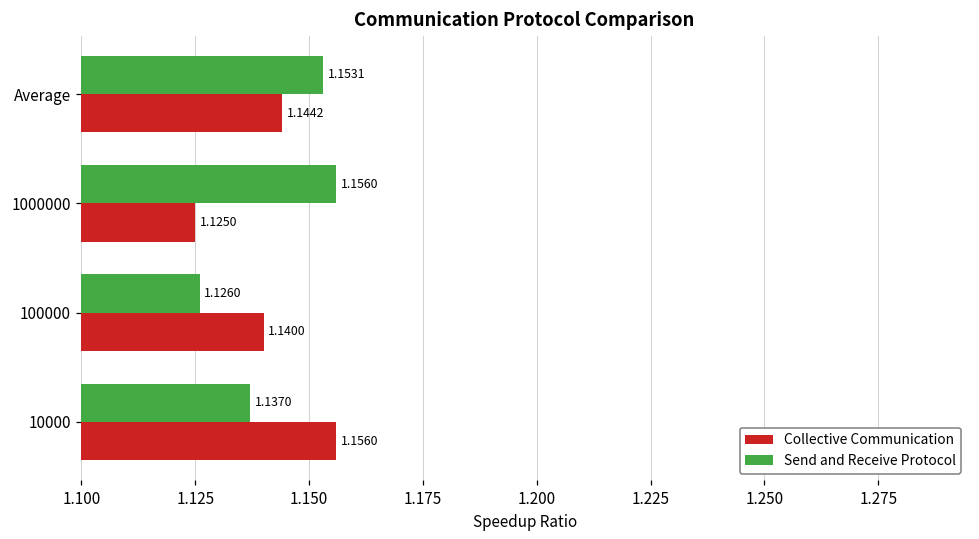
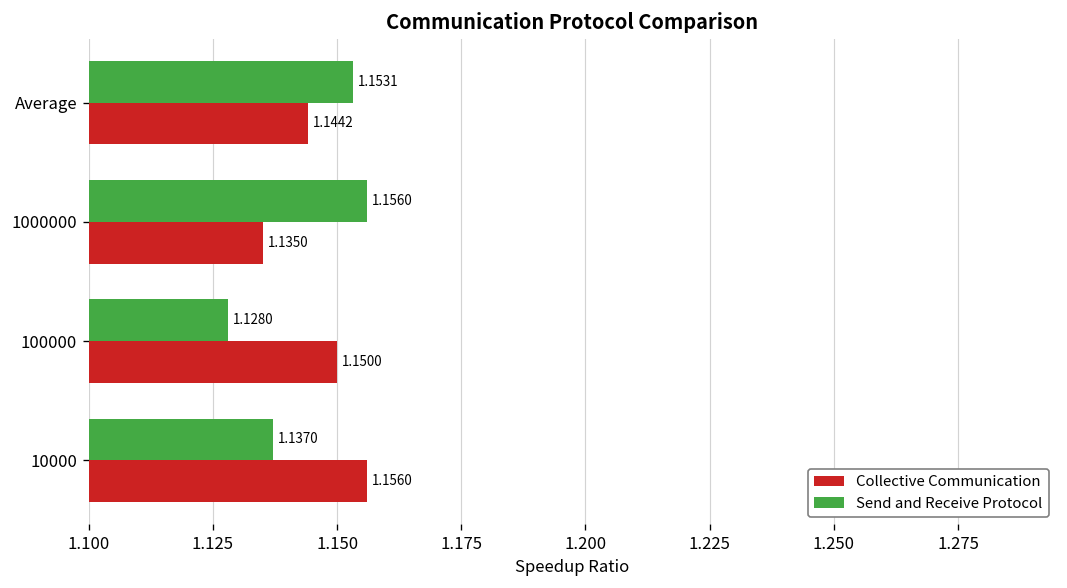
  {
    "Collective Communication": {
      "Average": 1.1442,
-     "1000000": 1.1250,
-     "100000": 1.1400,
+     "1000000": 1.1350,
+     "100000": 1.1500,
      "10000": 1.1560
    },
    "Send and Receive Protocol": {
      "Average": 1.1531,
      "1000000": 1.1560,
-     "100000": 1.1260,
+     "100000": 1.1280,
      "10000": 1.1370
    }
  }
